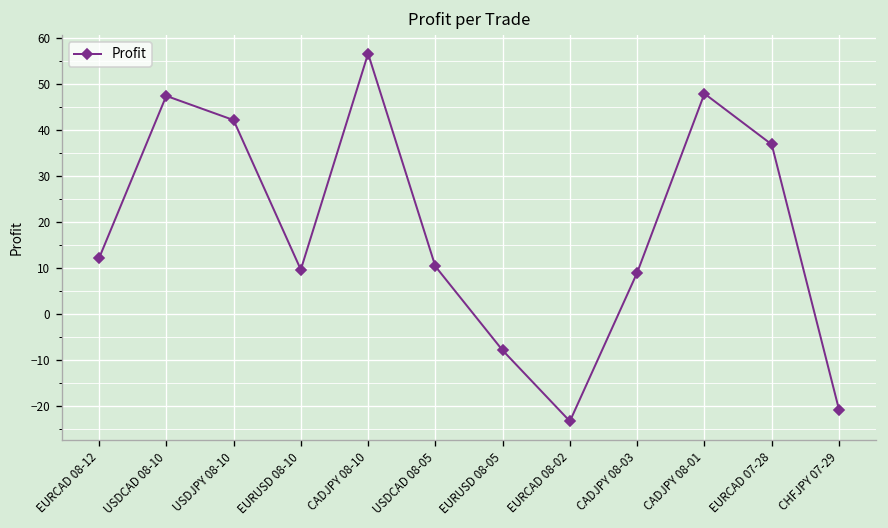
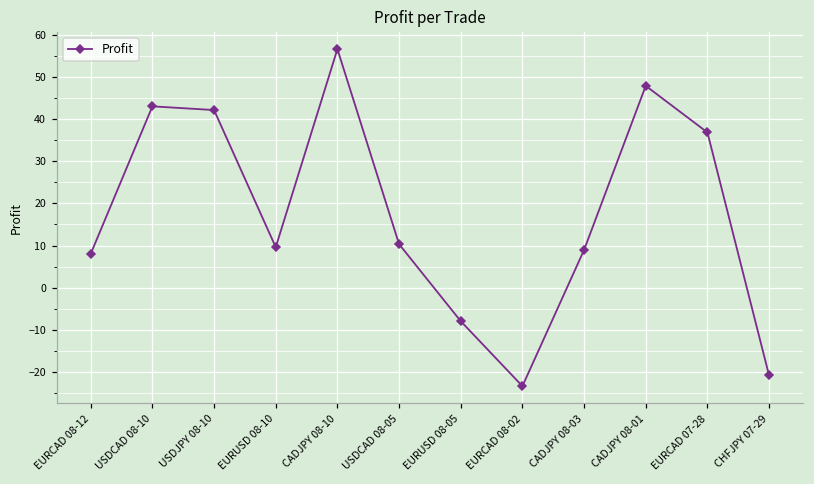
  {
-   "EURCAD 08-12": 12,
-   "USDCAD 08-10": 47,
+   "EURCAD 08-12": 8,
+   "USDCAD 08-10": 43,
    "USDJPY 08-10": 42,
    "EURUSD 08-10": 10,
    "CADJPY 08-10": 57,
    "USDCAD 08-05": 10,
    "EURUSD 08-05": -8,
    "EURCAD 08-02": -23,
    "CADJPY 08-03": 9,
    "CADJPY 08-01": 48,
    "EURCAD 07-28": 37,
    "CHFJPY 07-29": -21
  }
